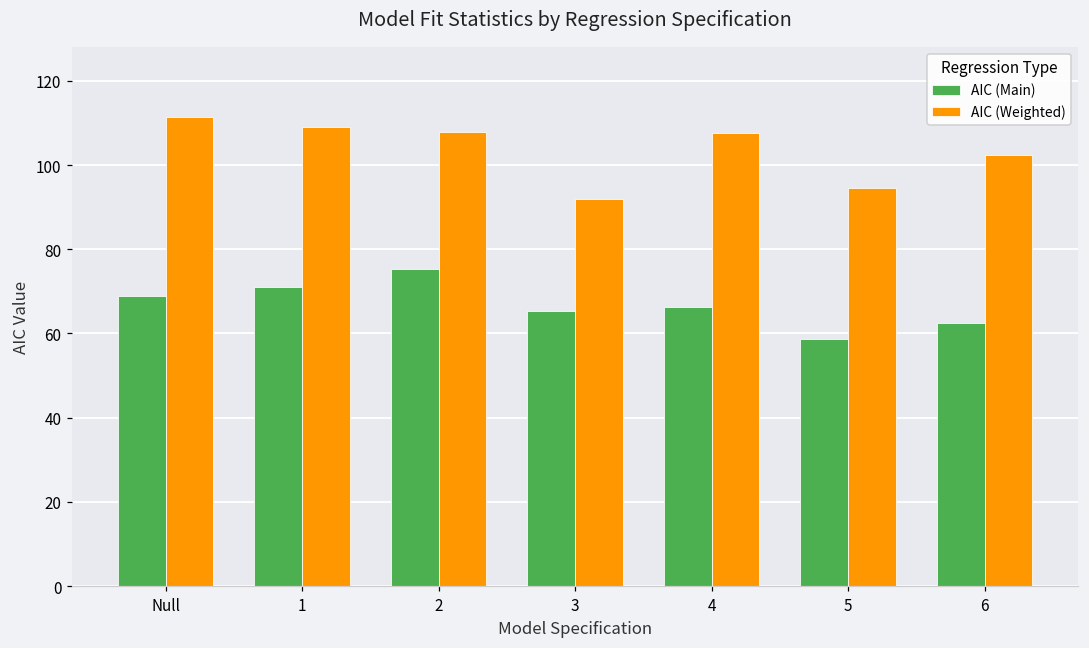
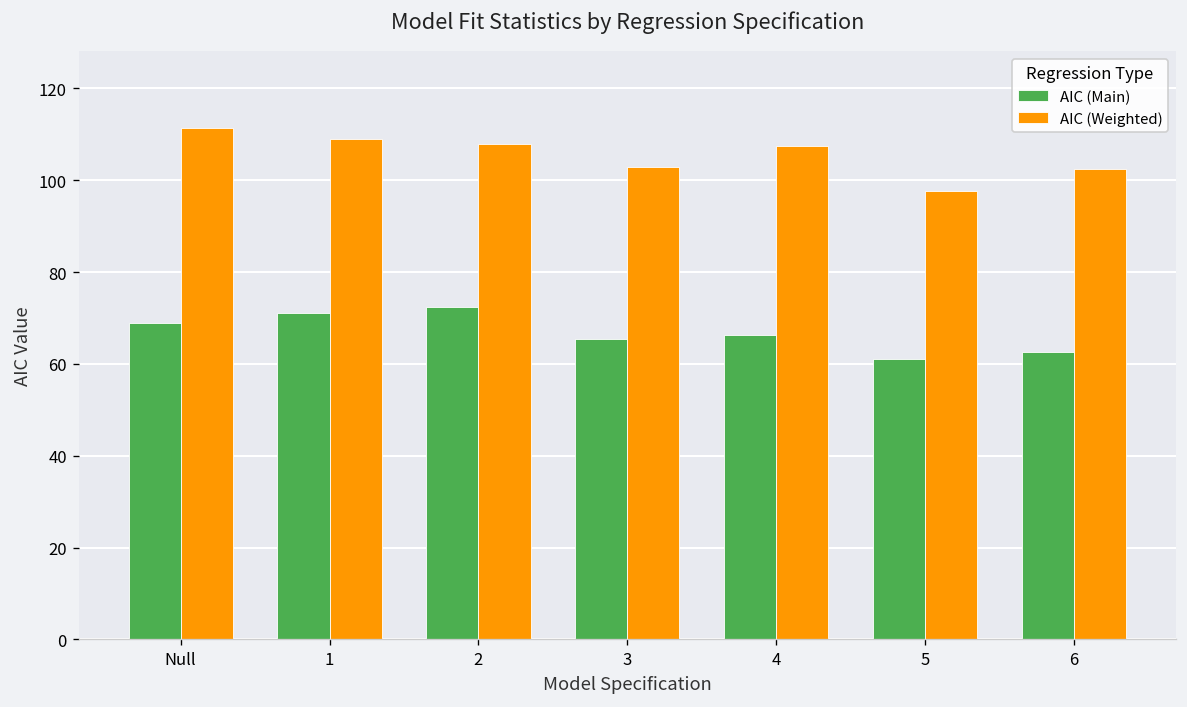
  {
    "AIC (Main)": {
      "Null": 69,
      "1": 71,
-     "2": 75,
+     "2": 72,
      "3": 65,
      "4": 66,
-     "5": 59,
+     "5": 61,
      "6": 63
    },
    "AIC (Weighted)": {
      "Null": 111,
      "1": 109,
      "2": 108,
-     "3": 92,
+     "3": 103,
      "4": 108,
-     "5": 95,
+     "5": 98,
      "6": 102
    }
  }
